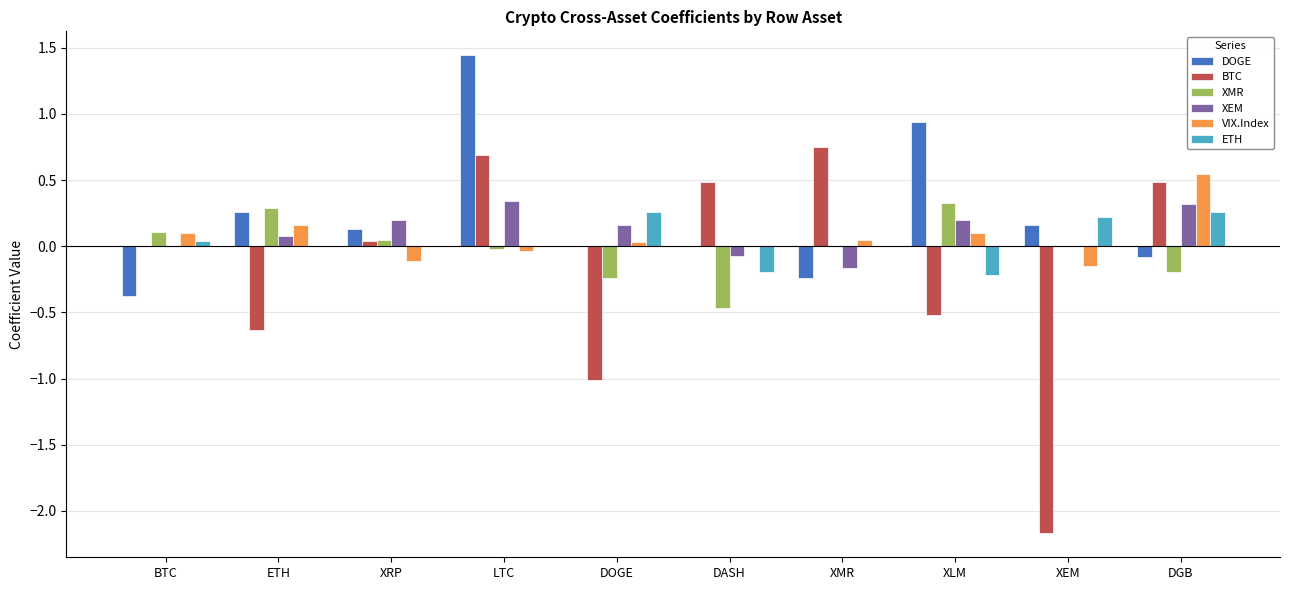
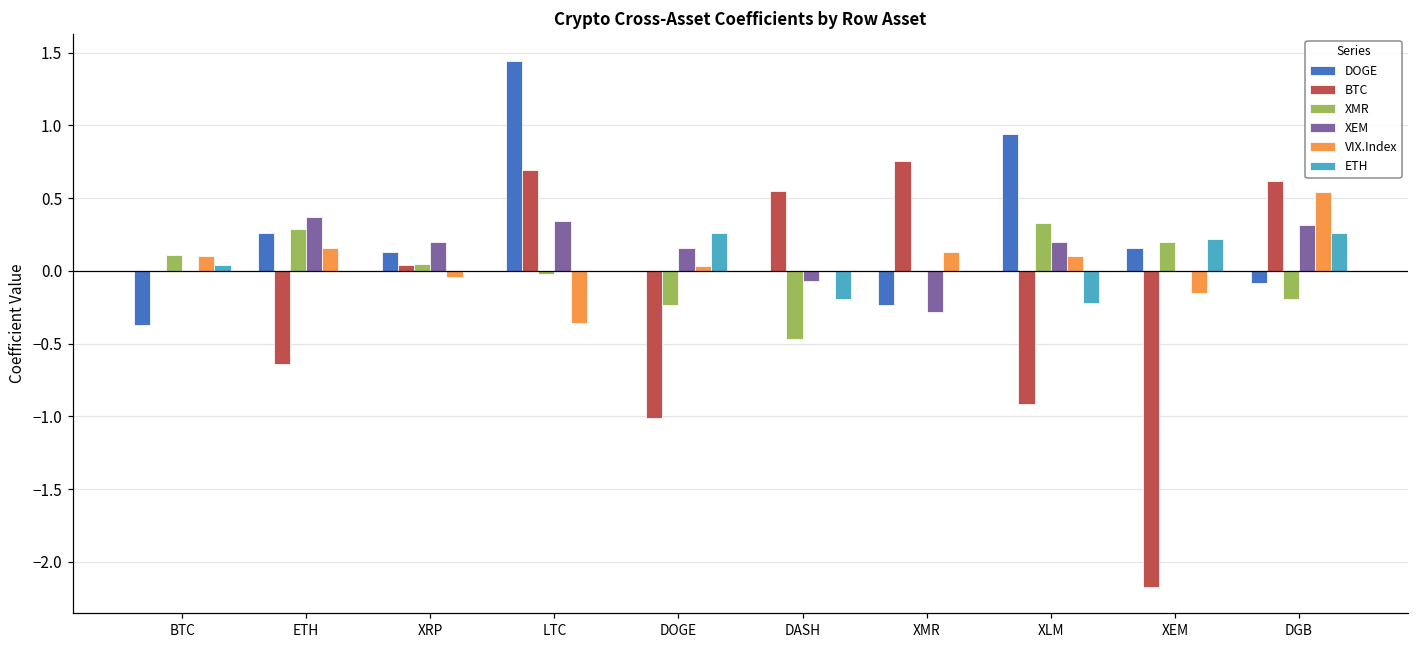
  {
    "BTC": {
      "BTC": 0.00,
      "ETH": -0.64,
      "XRP": 0.04,
      "LTC": 0.69,
      "DOGE": -1.01,
-     "DASH": 0.49,
+     "DASH": 0.55,
      "XMR": 0.75,
-     "XLM": -0.52,
+     "XLM": -0.92,
      "XEM": -2.17,
-     "DGB": 0.48
+     "DGB": 0.62
    },
    "XMR": {
      "BTC": 0.1,
      "ETH": 0.3,
      "XRP": 0.05,
      "LTC": -0.02,
      "DOGE": -0.24,
      "DASH": -0.47,
      "XMR": 0.0,
      "XLM": 0.33,
-     "XEM": 0.0,
+     "XEM": 0.2,
      "DGB": -0.2
    },
    "XEM": {
      "BTC": 0.00,
-     "ETH": 0.08,
+     "ETH": 0.37,
      "XRP": 0.20,
      "LTC": 0.34,
      "DOGE": 0.16,
      "DASH": -0.07,
-     "XMR": -0.17,
+     "XMR": -0.28,
      "XLM": 0.20,
      "XEM": 0.00,
      "DGB": 0.32
    },
    "VIX.Index": {
      "BTC": 0.10,
      "ETH": 0.16,
-     "XRP": -0.11,
-     "LTC": -0.04,
+     "XRP": -0.05,
+     "LTC": -0.36,
      "DOGE": 0.03,
      "DASH": 0.00,
-     "XMR": 0.05,
+     "XMR": 0.13,
      "XLM": 0.10,
      "XEM": -0.15,
      "DGB": 0.54
    }
  }
